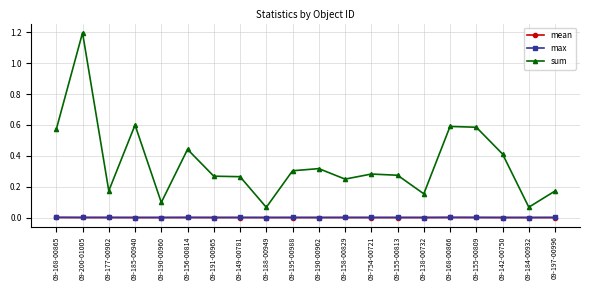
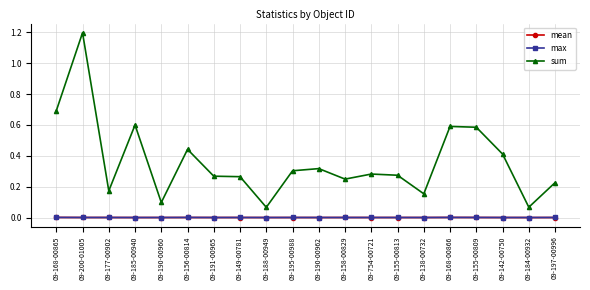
  {
    "sum": {
-     "09-168-00865": 0.57,
+     "09-168-00865": 0.69,
      "09-200-01005": 1.20,
      "09-177-00902": 0.17,
      "09-185-00940": 0.60,
      "09-190-00960": 0.10,
      "09-156-00814": 0.44,
      "09-191-00965": 0.27,
      "09-149-00781": 0.26,
      "09-188-00949": 0.07,
      "09-195-00988": 0.30,
      "09-190-00962": 0.32,
      "09-158-00829": 0.25,
      "09-754-00721": 0.28,
      "09-155-00813": 0.27,
      "09-138-00732": 0.15,
      "09-168-00866": 0.59,
      "09-155-00809": 0.58,
      "09-142-00750": 0.41,
      "09-184-00932": 0.07,
-     "09-197-00996": 0.17
+     "09-197-00996": 0.23
    }
  }
